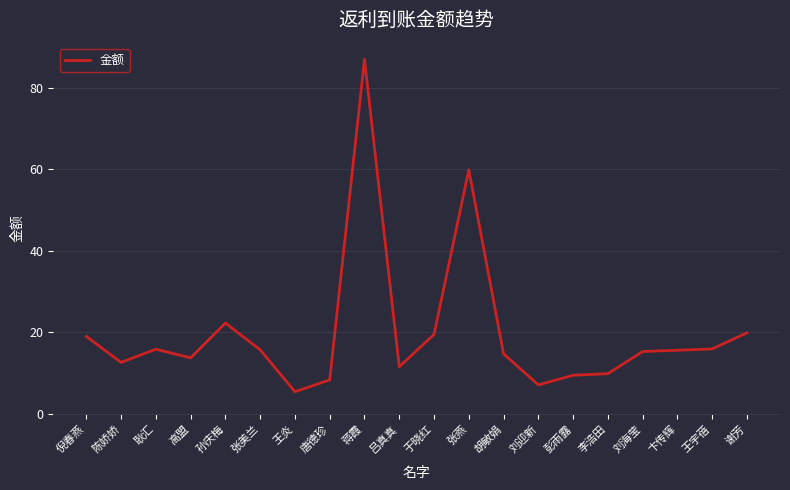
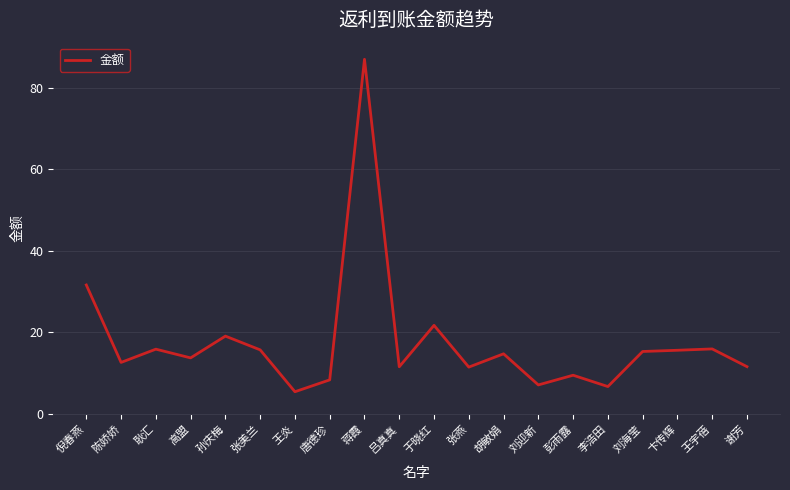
  {
-   "倪春燕": 19,
+   "倪春燕": 32,
    "陈娇娇": 13,
    "耿汇": 16,
    "高盟": 14,
-   "孙庆梅": 22,
+   "孙庆梅": 19,
    "张美兰": 16,
    "王炎": 5,
    "唐德珍": 8,
    "蒋霞": 87,
    "吕真真": 12,
-   "于晓红": 20,
-   "张燕": 60,
+   "于晓红": 22,
+   "张燕": 11,
    "胡敏娟": 15,
    "刘迎新": 7,
    "彭雨露": 10,
-   "李浩田": 10,
+   "李浩田": 7,
    "刘海莹": 15,
    "卞传辉": 16,
    "王宇蓓": 16,
-   "谢芳": 20
+   "谢芳": 12
  }
